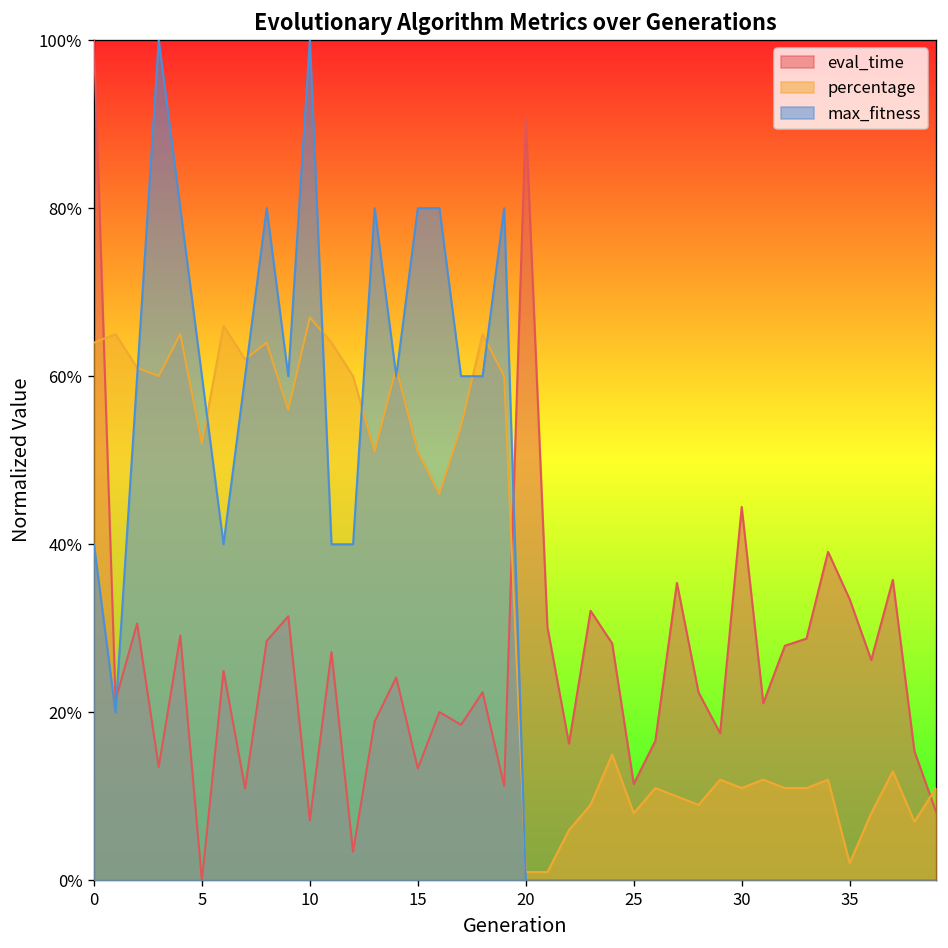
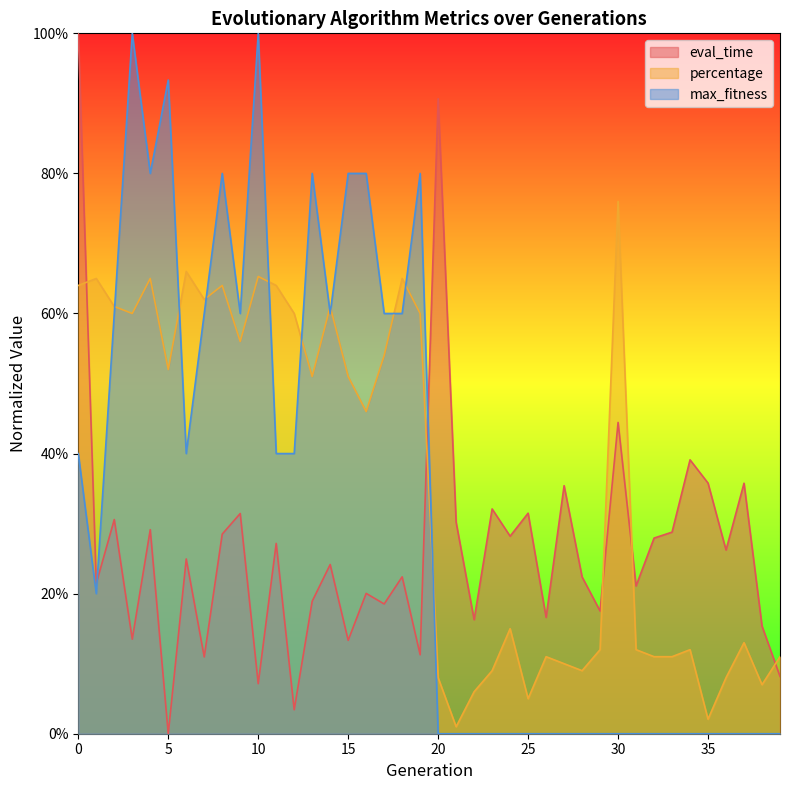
  {
    "eval_time": {
      "0": "100%",
      "5": "0%",
      "10": "7%",
      "15": "13%",
      "20": "91%",
-     "25": "11%",
+     "25": "31%",
      "30": "44%",
-     "35": "33%"
+     "35": "36%"
    },
    "percentage": {
      "0": "64%",
      "5": "52%",
-     "10": "67%",
+     "10": "65%",
      "15": "51%",
-     "20": "1%",
-     "25": "8%",
-     "30": "11%",
+     "20": "8%",
+     "25": "5%",
+     "30": "76%",
      "35": "2%"
    },
    "max_fitness": {
      "0": "40%",
-     "5": "60%",
+     "5": "93%",
      "10": "100%",
      "15": "80%",
      "20": "0%",
      "25": "0%",
      "30": "0%",
      "35": "0%"
    }
  }
